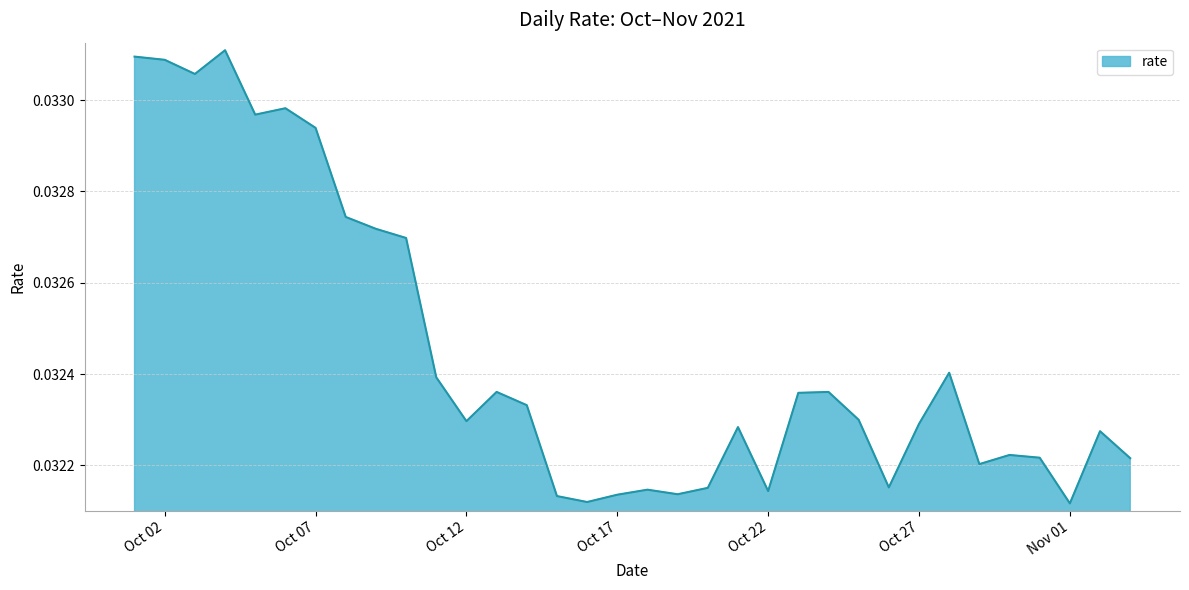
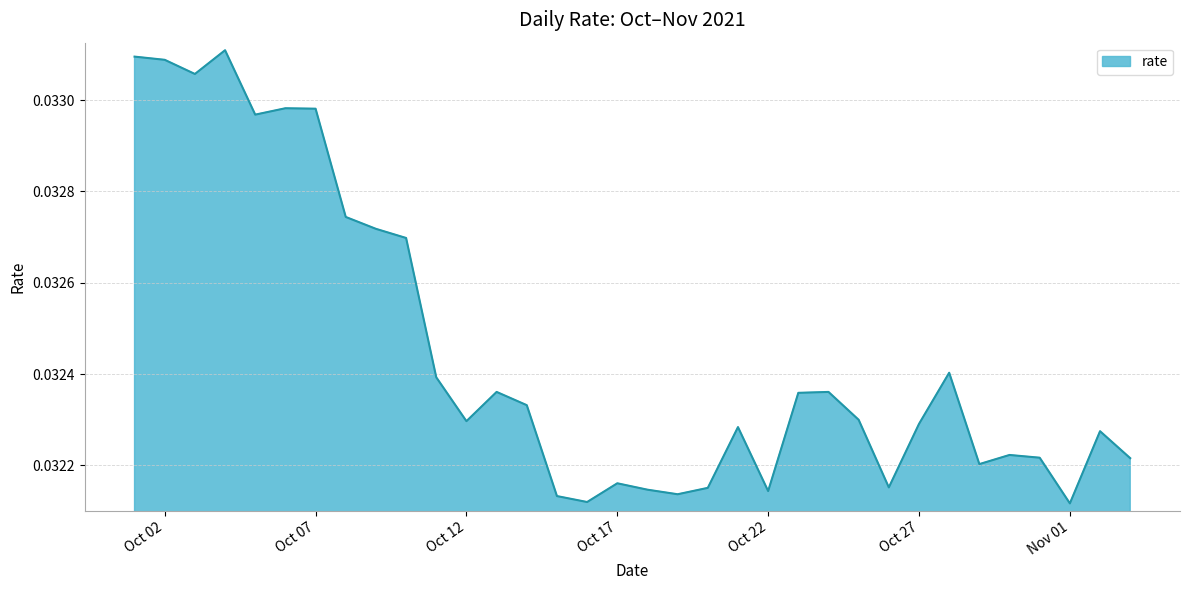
  {
    "Oct 02": 0.03309,
-   "Oct 07": 0.03294,
+   "Oct 07": 0.03298,
    "Oct 12": 0.03230,
-   "Oct 17": 0.03214,
+   "Oct 17": 0.03216,
    "Oct 22": 0.03214,
    "Oct 27": 0.03229,
    "Nov 01": 0.03212
  }
